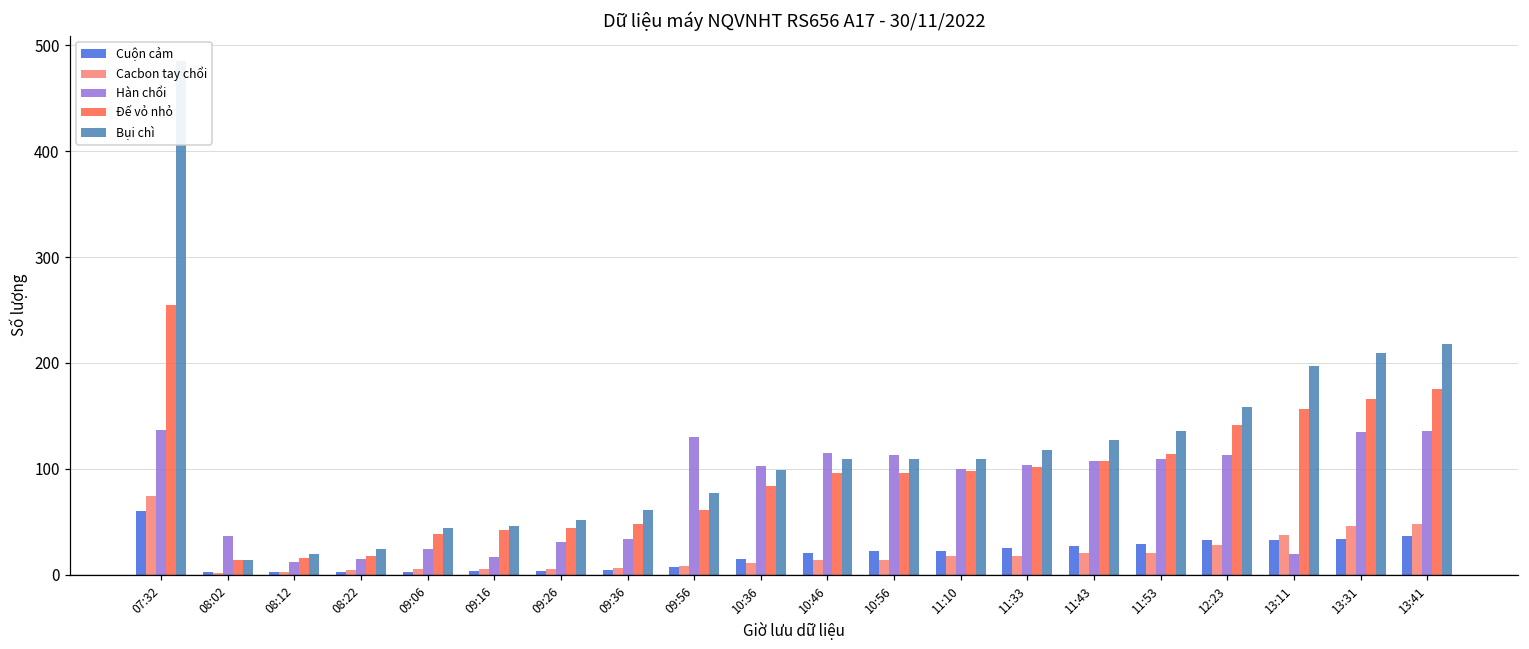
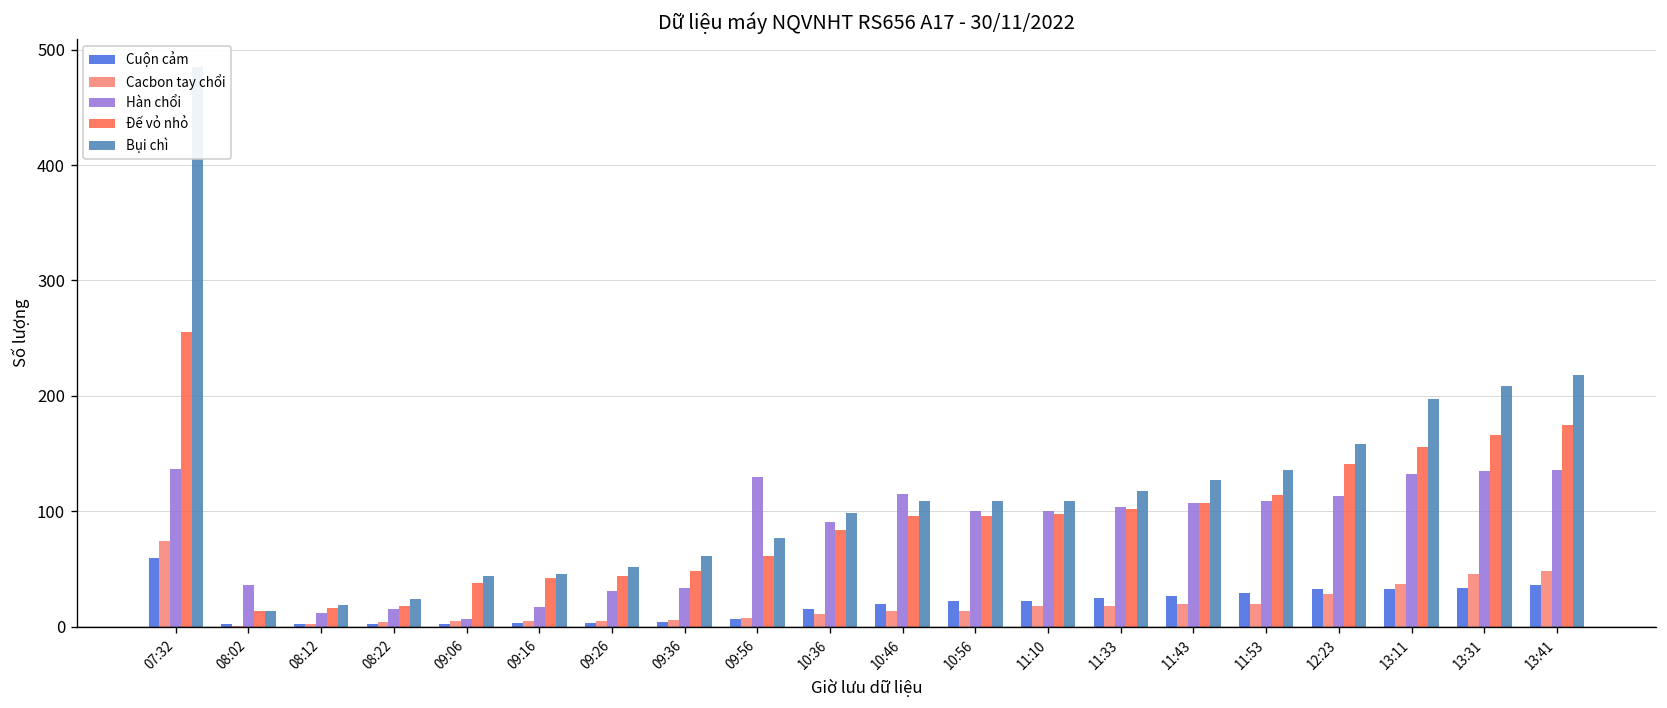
  {
    "Hàn chổi": {
      "07:32": 140,
      "08:02": 40,
      "08:12": 10,
      "08:22": 20,
-     "09:06": 20,
+     "09:06": 10,
      "09:16": 20,
      "09:26": 30,
      "09:36": 30,
      "09:56": 130,
-     "10:36": 100,
+     "10:36": 90,
      "10:46": 120,
-     "10:56": 110,
+     "10:56": 100,
      "11:10": 100,
      "11:33": 100,
      "11:43": 110,
      "11:53": 110,
      "12:23": 110,
-     "13:11": 20,
+     "13:11": 130,
      "13:31": 140,
      "13:41": 140
    }
  }
